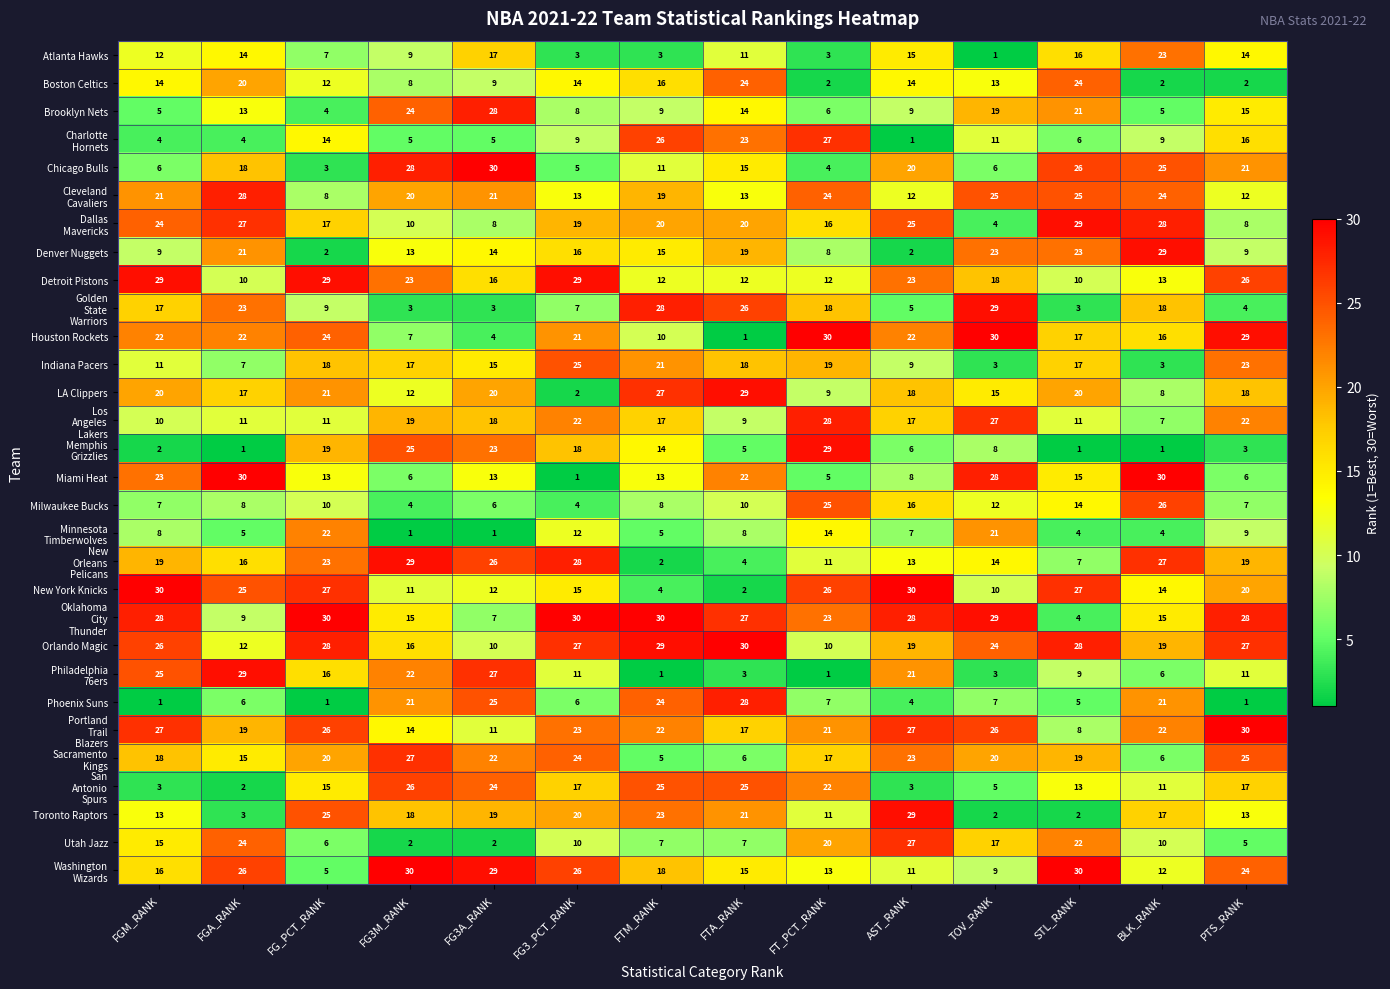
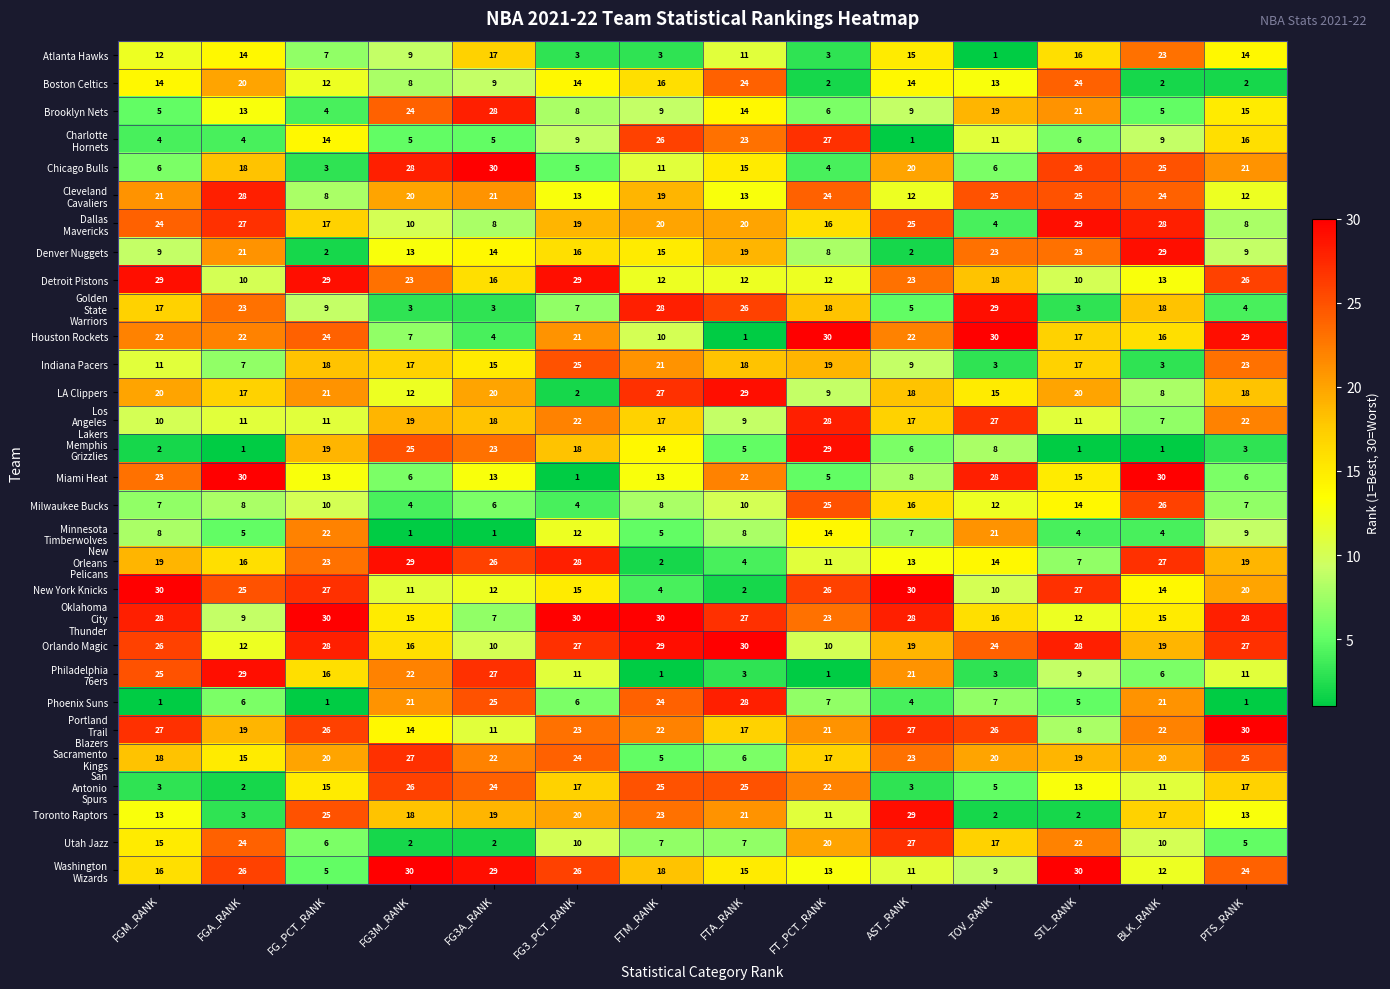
  {
    "Oklahoma City Thunder": {
      "FGM_RANK": 28,
      "FGA_RANK": 9,
      "FG_PCT_RANK": 30,
      "FG3M_RANK": 15,
      "FG3A_RANK": 7,
      "FG3_PCT_RANK": 30,
      "FTM_RANK": 30,
      "FTA_RANK": 27,
      "FT_PCT_RANK": 23,
      "AST_RANK": 28,
-     "TOV_RANK": 29,
-     "STL_RANK": 4,
+     "TOV_RANK": 16,
+     "STL_RANK": 12,
      "BLK_RANK": 15,
      "PTS_RANK": 28
    },
    "Sacramento Kings": {
      "FGM_RANK": 18,
      "FGA_RANK": 15,
      "FG_PCT_RANK": 20,
      "FG3M_RANK": 27,
      "FG3A_RANK": 22,
      "FG3_PCT_RANK": 24,
      "FTM_RANK": 5,
      "FTA_RANK": 6,
      "FT_PCT_RANK": 17,
      "AST_RANK": 23,
      "TOV_RANK": 20,
      "STL_RANK": 19,
-     "BLK_RANK": 6,
+     "BLK_RANK": 20,
      "PTS_RANK": 25
    }
  }
